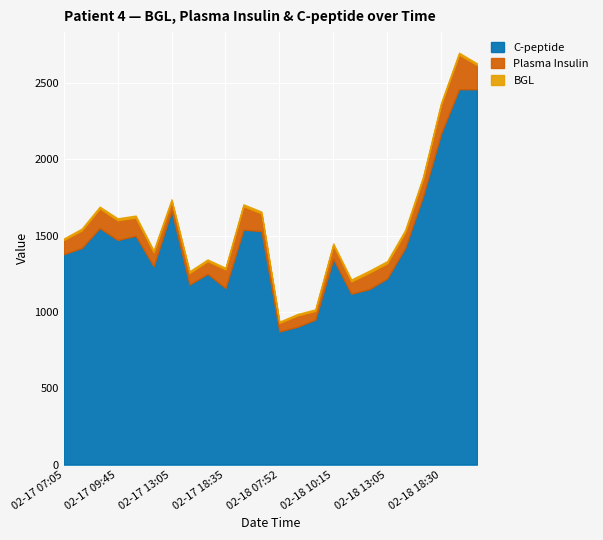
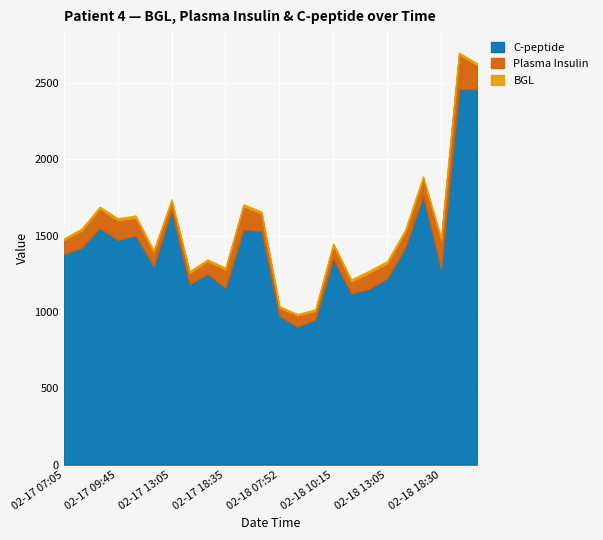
  {
    "C-peptide": {
      "02-17 07:05": 1380,
      "02-17 09:45": 1470,
      "02-17 13:05": 1660,
      "02-17 18:35": 1160,
-     "02-18 07:52": 870,
+     "02-18 07:52": 970,
      "02-18 10:15": 1350,
      "02-18 13:05": 1220,
-     "02-18 18:30": 2170
+     "02-18 18:30": 1280
    }
  }
